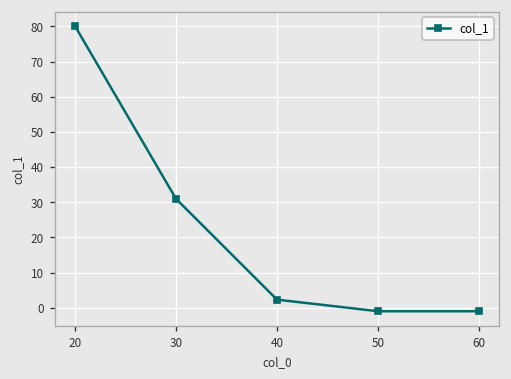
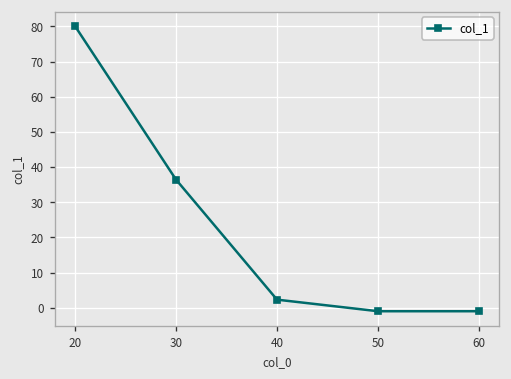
  {
    "20": 80,
-   "30": 31,
+   "30": 36,
    "40": 2,
    "50": -1,
    "60": -1
  }
